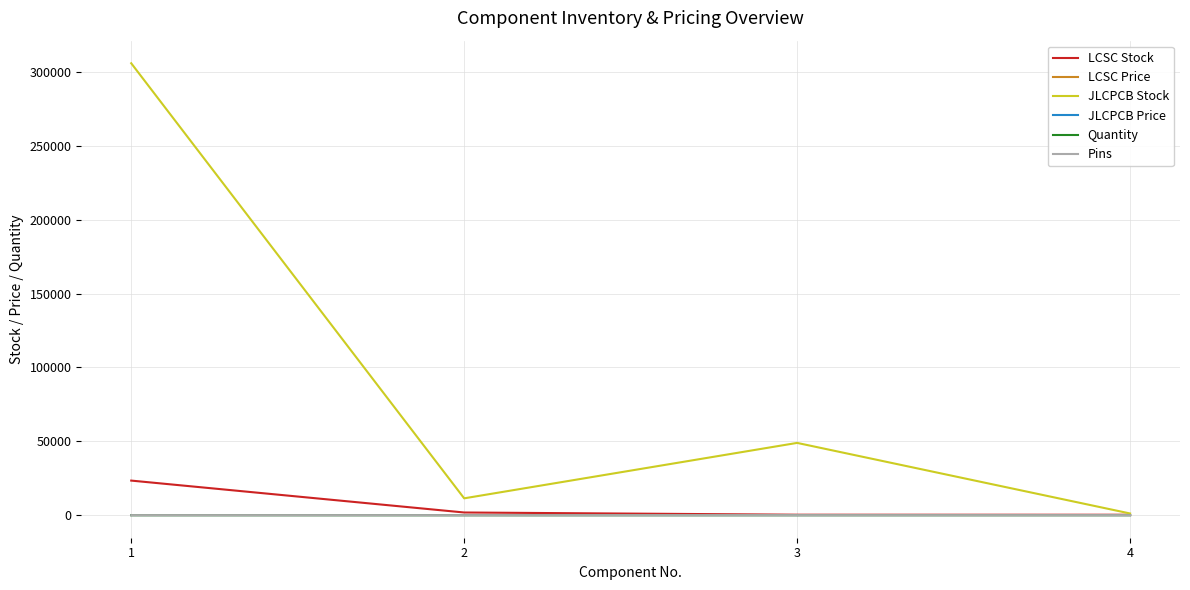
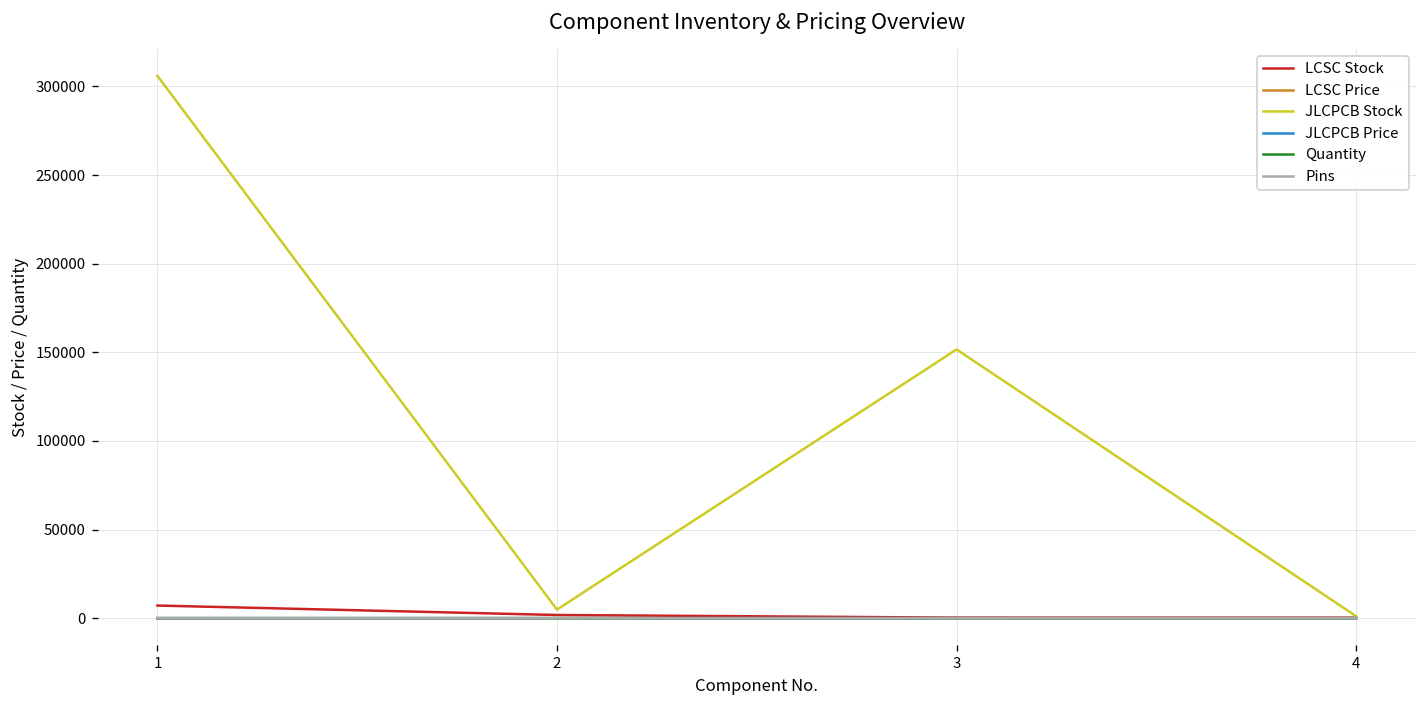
  {
    "LCSC Stock": {
-     "1": 23000,
+     "1": 7000,
      "2": 2000
    },
    "Pins": {
      "1": 0,
      "2": 0
    },
    "JLCPCB Stock": {
      "1": 306000,
-     "2": 11000,
-     "3": 49000
+     "2": 5000,
+     "3": 152000
    }
  }
